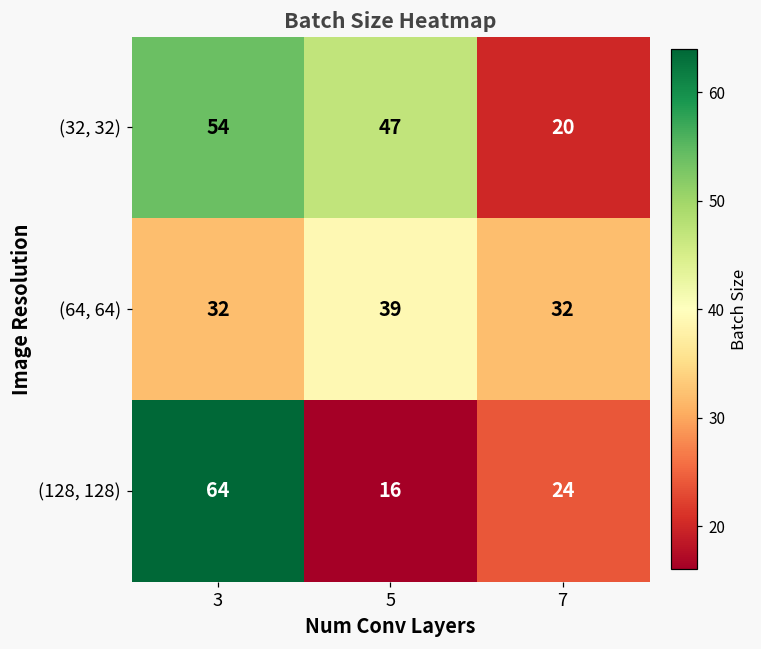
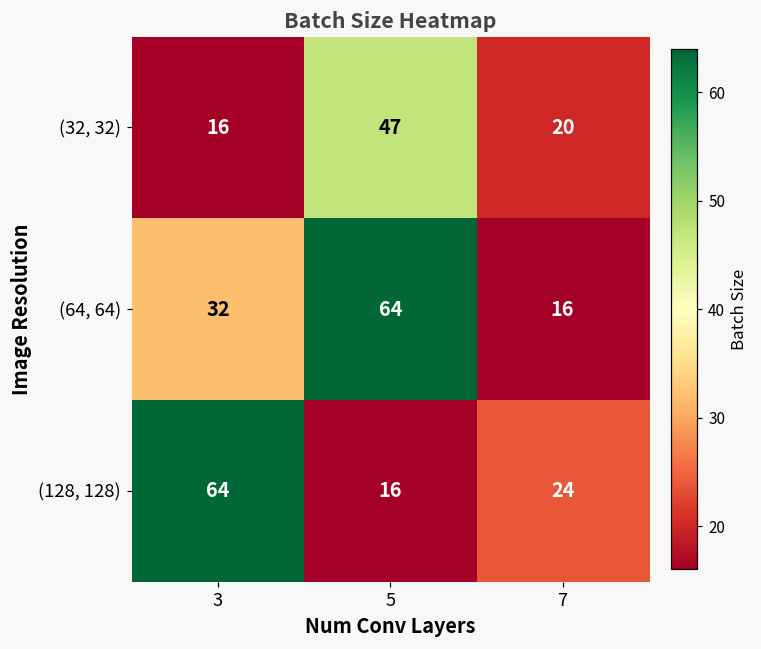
  {
    "(32, 32)": {
-     "3": 54,
+     "3": 16,
      "5": 47,
      "7": 20
    },
    "(64, 64)": {
      "3": 32,
-     "5": 39,
-     "7": 32
+     "5": 64,
+     "7": 16
    },
    "(128, 128)": {
      "3": 64,
      "5": 16,
      "7": 24
    }
  }
